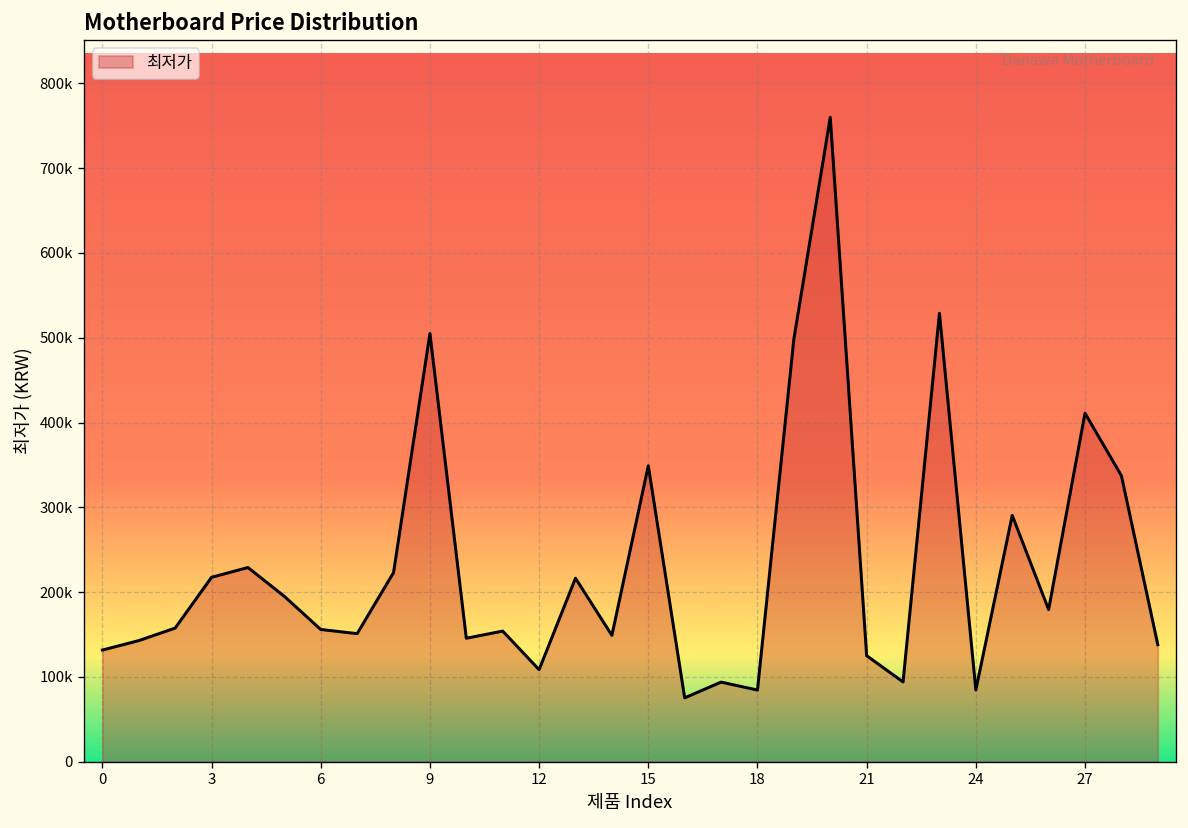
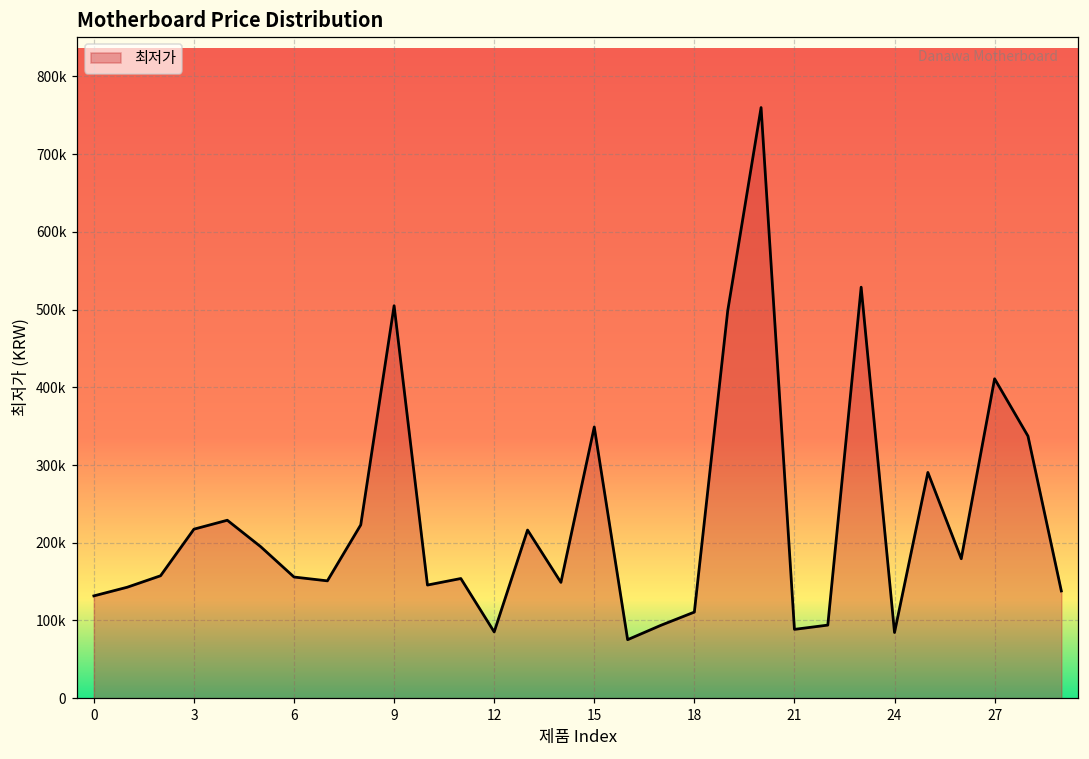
  {
    "0": 130000,
    "3": 220000,
    "6": 160000,
    "9": 510000,
-   "12": 110000,
+   "12": 90000,
    "15": 350000,
-   "18": 80000,
-   "21": 130000,
+   "18": 110000,
+   "21": 90000,
    "24": 80000,
    "27": 410000
  }
